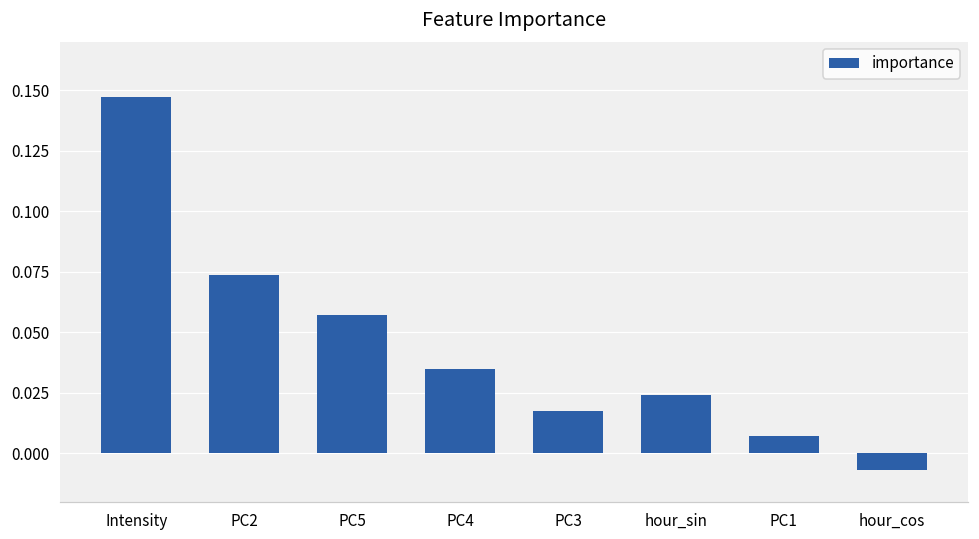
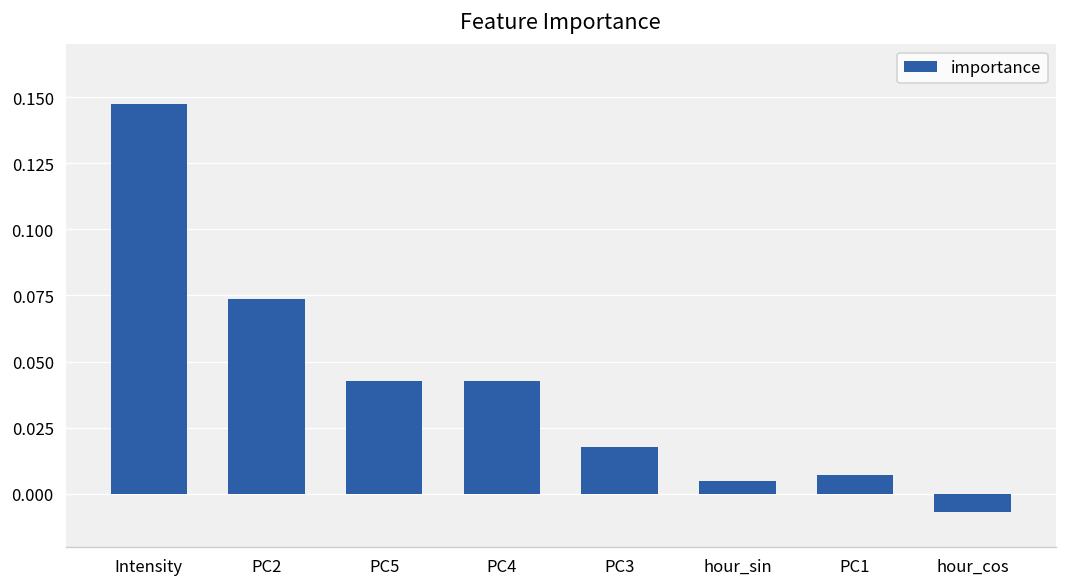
  {
    "Intensity": 0.147,
    "PC2": 0.074,
-   "PC5": 0.057,
-   "PC4": 0.035,
+   "PC5": 0.043,
+   "PC4": 0.042,
    "PC3": 0.018,
-   "hour_sin": 0.024,
+   "hour_sin": 0.005,
    "PC1": 0.007,
    "hour_cos": -0.007
  }
